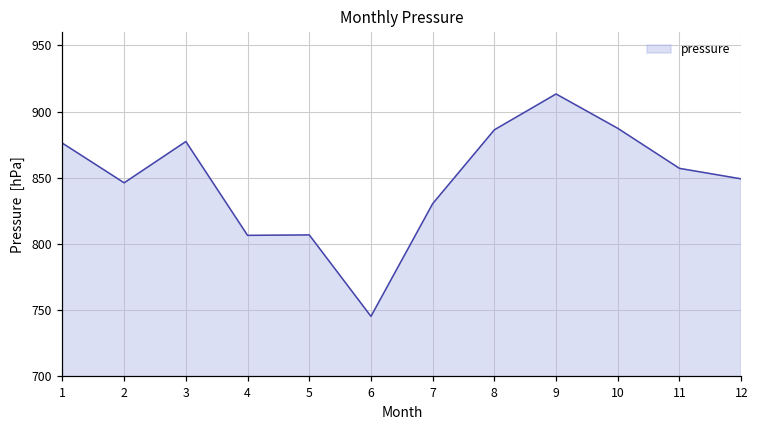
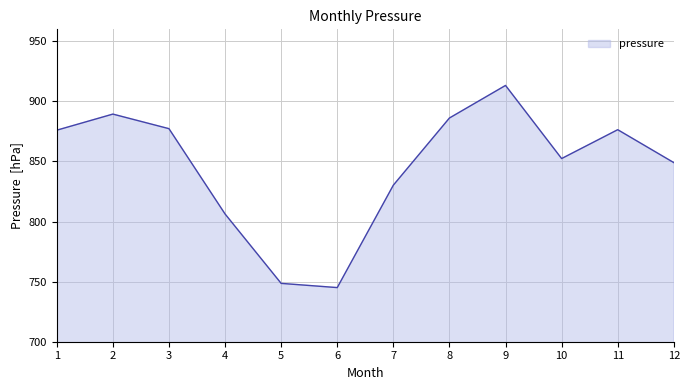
  {
    "1": 876,
-   "2": 846,
+   "2": 889,
    "3": 877,
    "4": 806,
-   "5": 807,
+   "5": 749,
    "6": 745,
    "7": 830,
    "8": 886,
    "9": 913,
-   "10": 887,
-   "11": 857,
+   "10": 852,
+   "11": 876,
    "12": 849
  }
